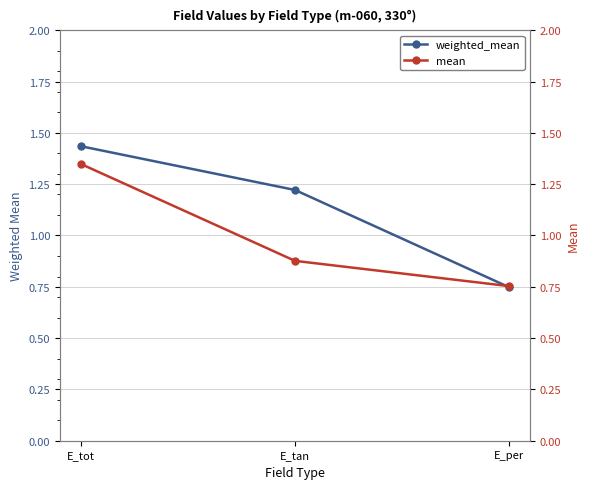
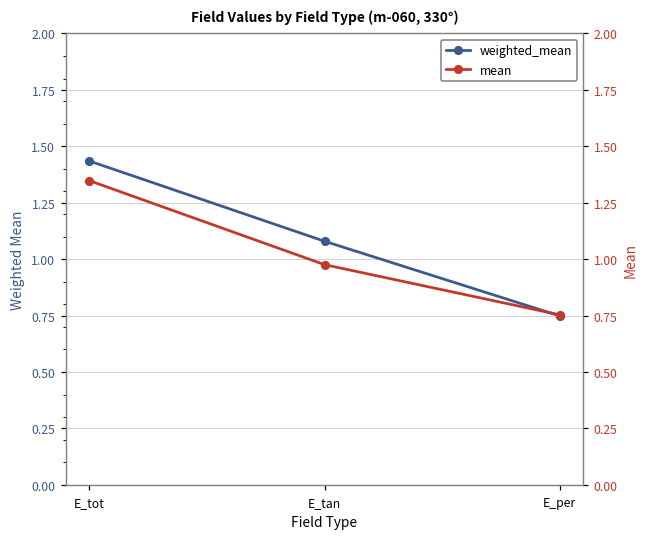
  {
    "weighted_mean": {
      "E_tot": 1.43,
-     "E_tan": 1.22,
+     "E_tan": 1.08,
      "E_per": 0.75
    },
    "mean": {
      "E_tot": 1.35,
-     "E_tan": 0.88,
+     "E_tan": 0.98,
      "E_per": 0.75
    }
  }
